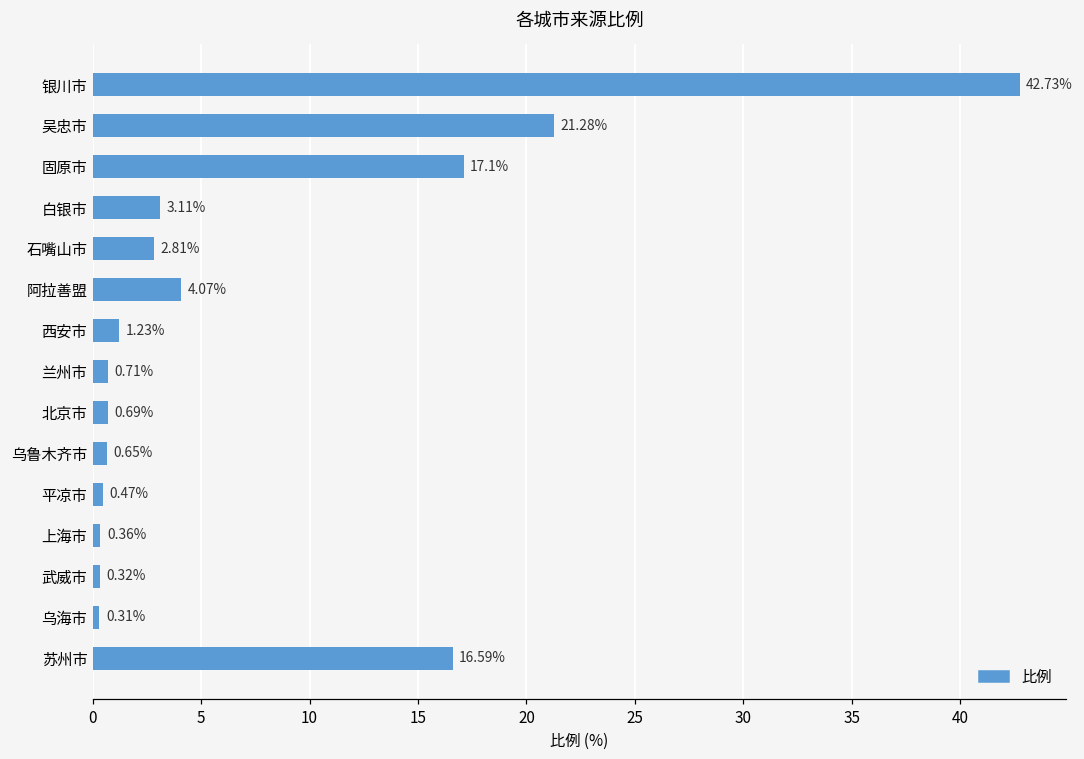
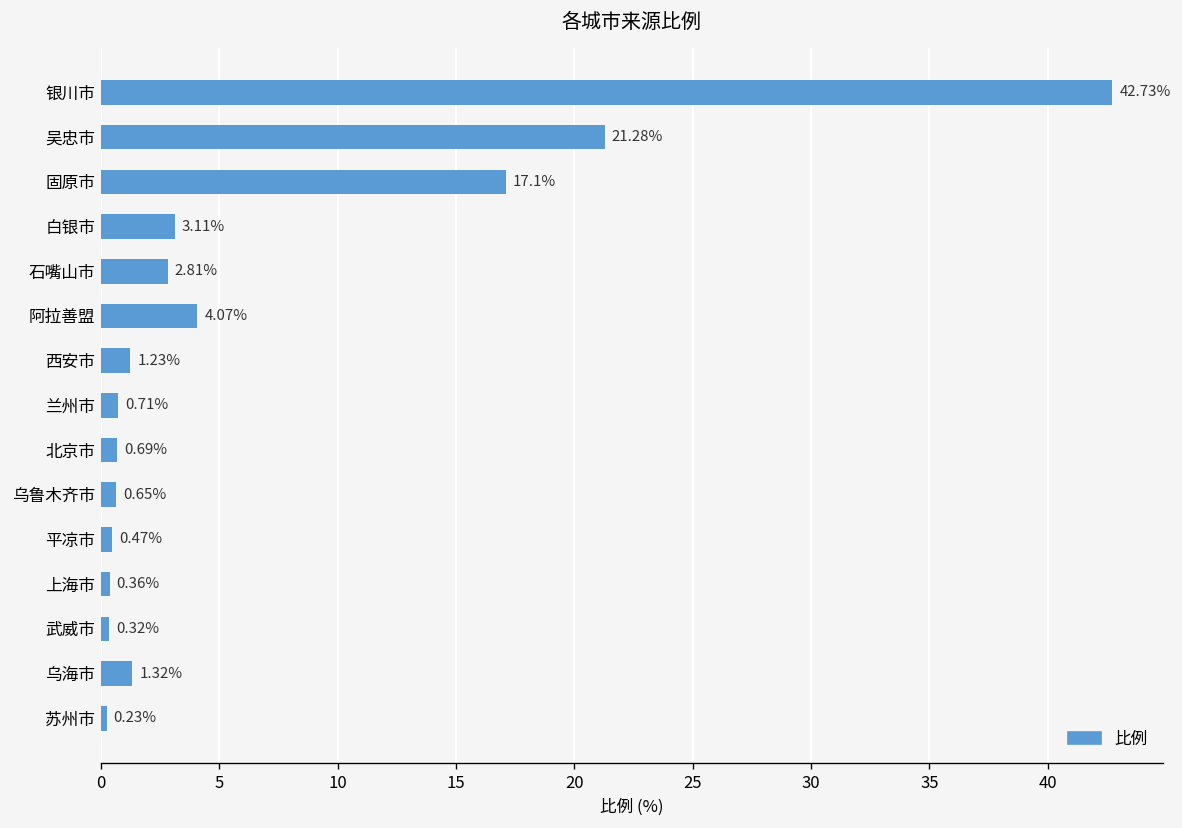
  {
    "银川市": "42.73%",
    "吴忠市": "21.28%",
    "固原市": "17.1%",
    "白银市": "3.11%",
    "石嘴山市": "2.81%",
    "阿拉善盟": "4.07%",
    "西安市": "1.23%",
    "兰州市": "0.71%",
    "北京市": "0.69%",
    "乌鲁木齐市": "0.65%",
    "平凉市": "0.47%",
    "上海市": "0.36%",
    "武威市": "0.32%",
-   "乌海市": "0.31%",
-   "苏州市": "16.59%"
+   "乌海市": "1.32%",
+   "苏州市": "0.23%"
  }
